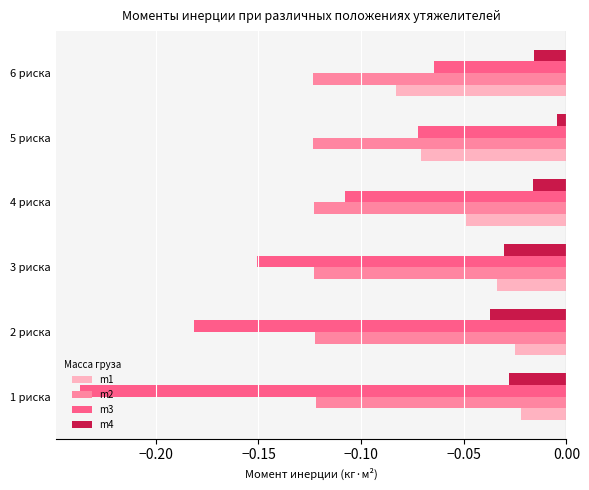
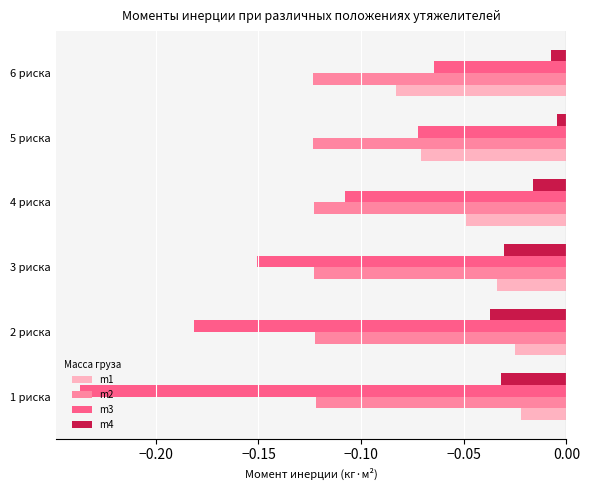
  {
    "m4": {
-     "6 риска": -0.016,
+     "6 риска": -0.007,
      "5 риска": -0.005,
      "4 риска": -0.016,
      "3 риска": -0.030,
      "2 риска": -0.037,
-     "1 риска": -0.028
+     "1 риска": -0.032
    }
  }
